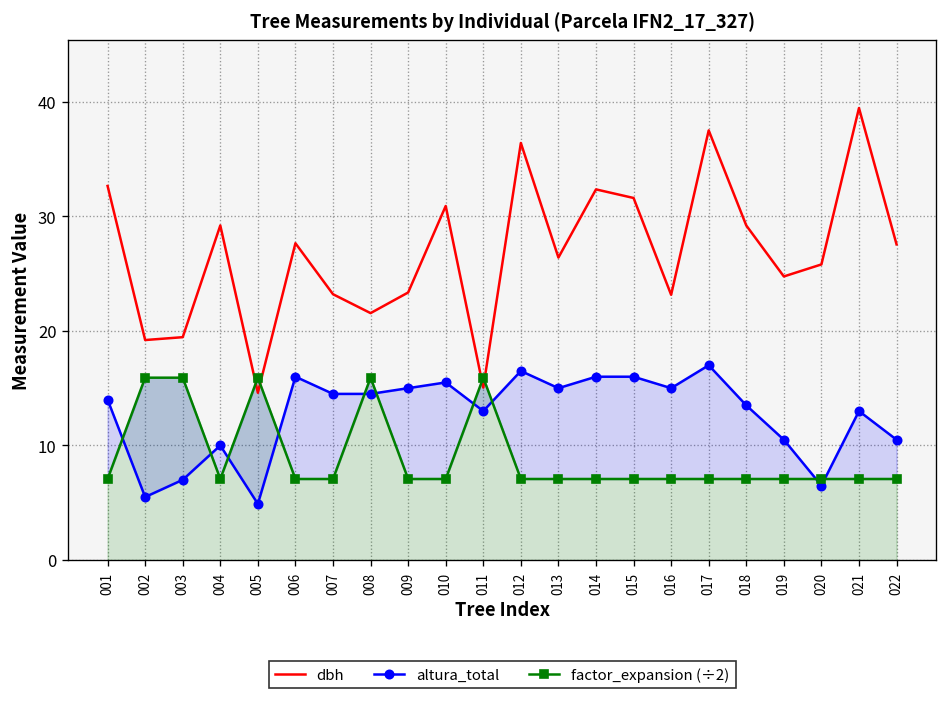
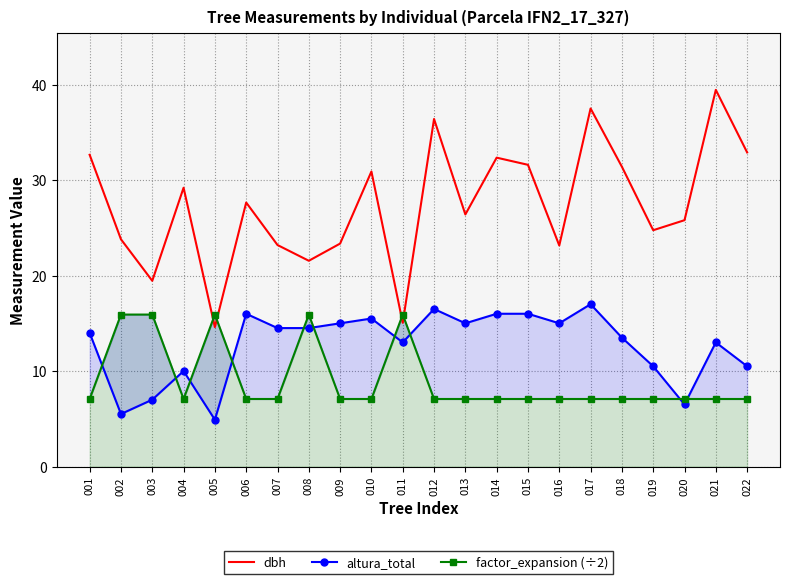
  {
    "dbh": {
      "001": 33,
-     "002": 19,
+     "002": 24,
      "003": 19,
      "004": 29,
      "005": 15,
      "006": 28,
      "007": 23,
      "008": 22,
      "009": 23,
      "010": 31,
      "011": 15,
      "012": 36,
      "013": 26,
      "014": 32,
      "015": 32,
      "016": 23,
      "017": 38,
-     "018": 29,
+     "018": 31,
      "019": 25,
      "020": 26,
      "021": 39,
-     "022": 28
+     "022": 33
    },
    "factor_expansion (÷2)": {
      "001": 7,
      "004": 7,
      "006": 7,
      "007": 7,
      "009": 7,
      "010": 7,
      "012": 7,
      "013": 7,
      "014": 7,
      "015": 7,
      "016": 7,
      "017": 7,
      "018": 7,
      "019": 7,
      "021": 7,
      "022": 7
    }
  }
